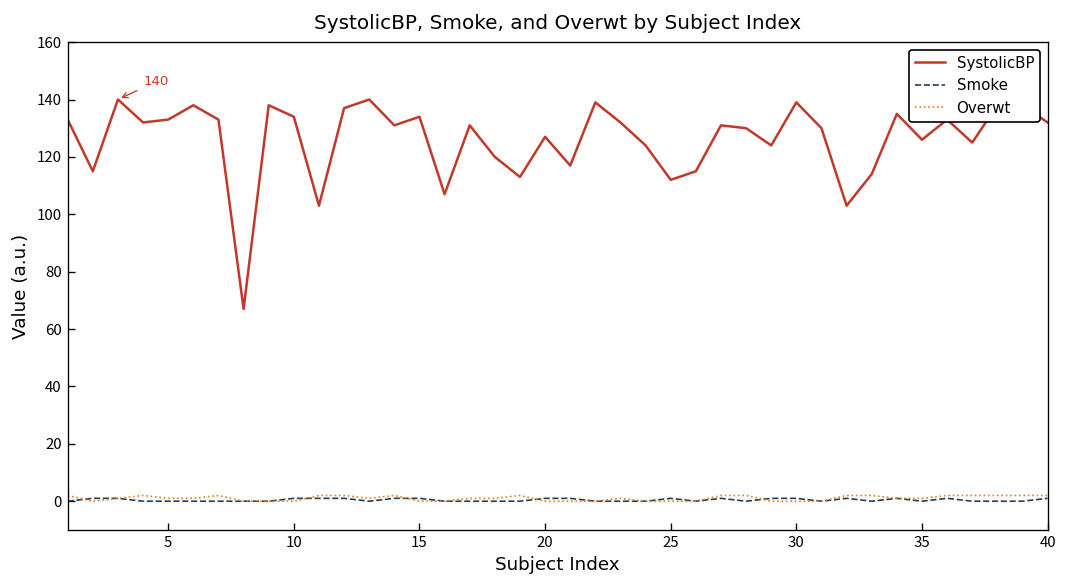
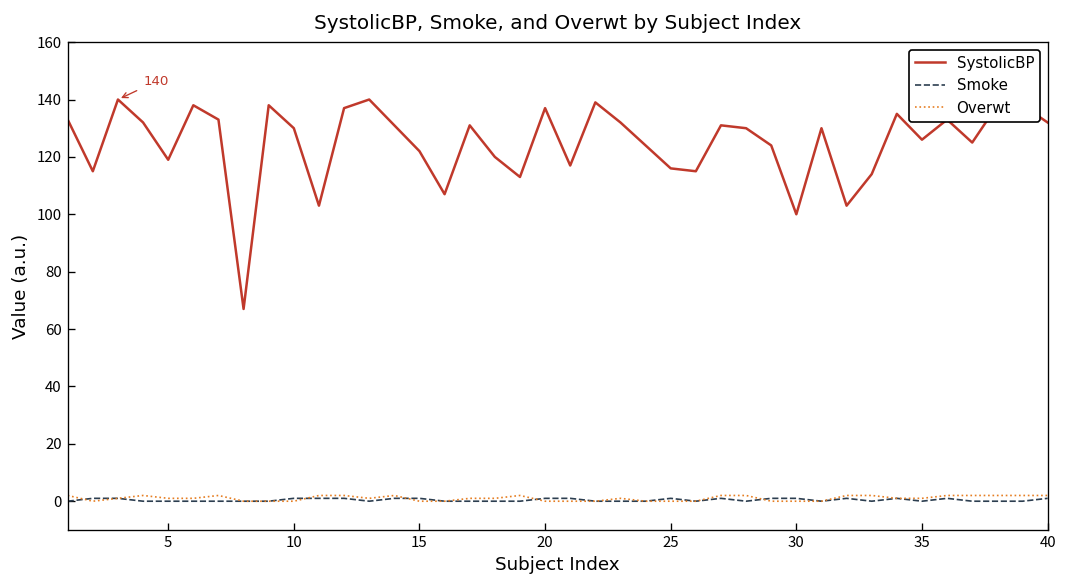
  {
    "SystolicBP": {
-     "5": 133,
-     "10": 134,
-     "15": 134,
-     "20": 127,
-     "25": 112,
-     "30": 139,
+     "5": 119,
+     "10": 130,
+     "15": 122,
+     "20": 137,
+     "25": 116,
+     "30": 100,
      "35": 126,
      "40": 132
    }
  }
